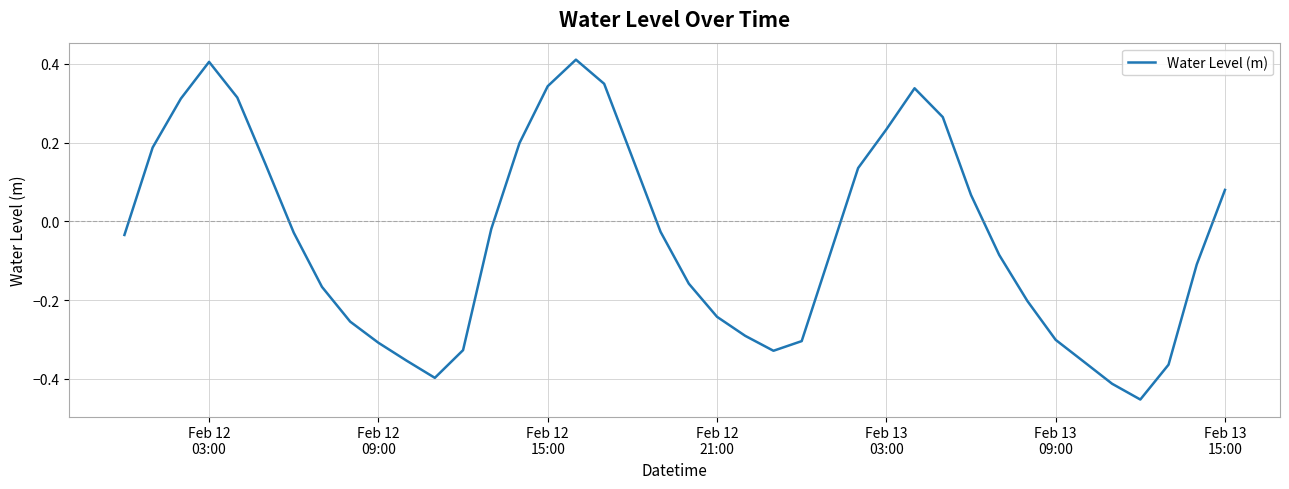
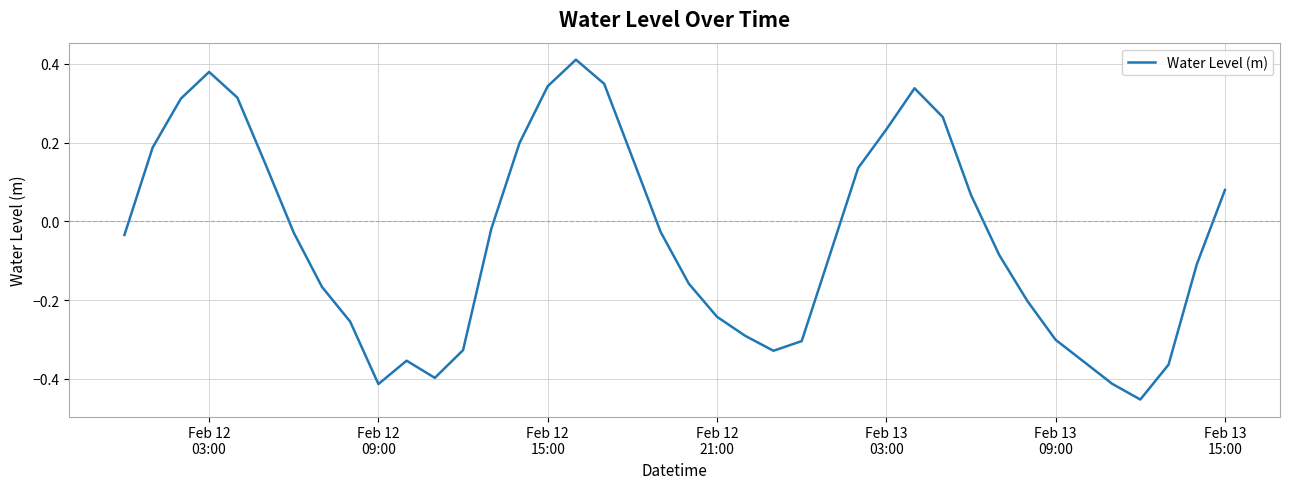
  {
-   "Feb 12 03:00": 0.41,
-   "Feb 12 09:00": -0.31,
+   "Feb 12 03:00": 0.38,
+   "Feb 12 09:00": -0.41,
    "Feb 12 15:00": 0.34,
    "Feb 12 21:00": -0.24,
    "Feb 13 03:00": 0.23,
    "Feb 13 09:00": -0.30,
    "Feb 13 15:00": 0.08
  }
